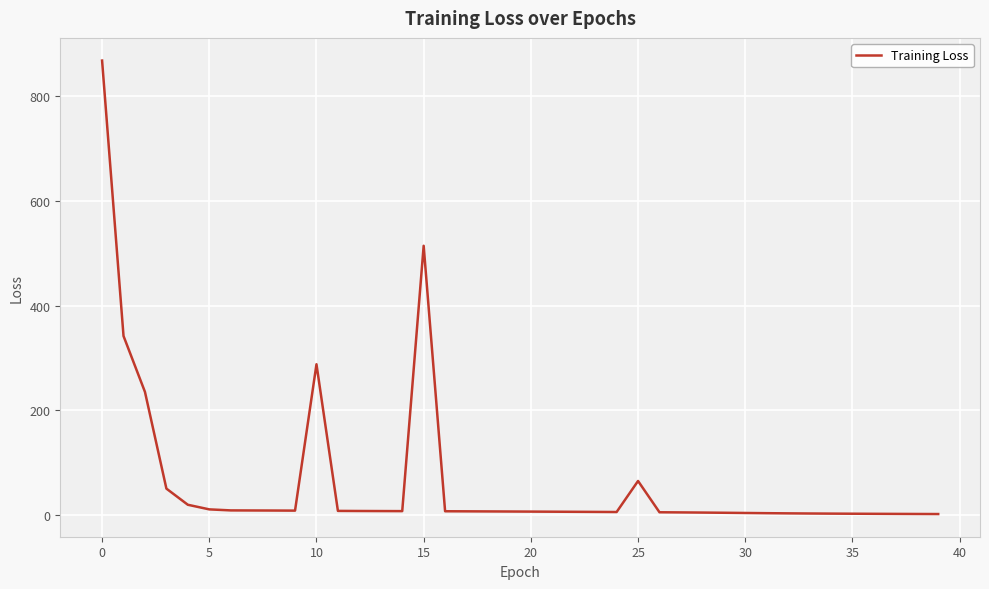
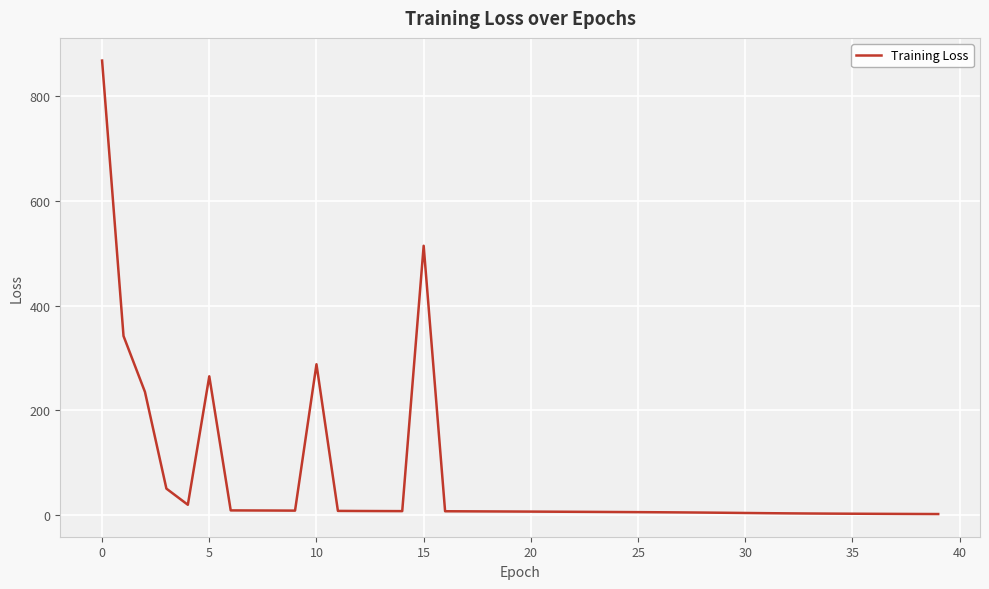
  {
    "0": 870,
-   "5": 10,
+   "5": 260,
    "10": 290,
    "15": 510,
    "20": 10,
-   "25": 60,
+   "25": 10,
    "30": 0,
    "35": 0
  }
